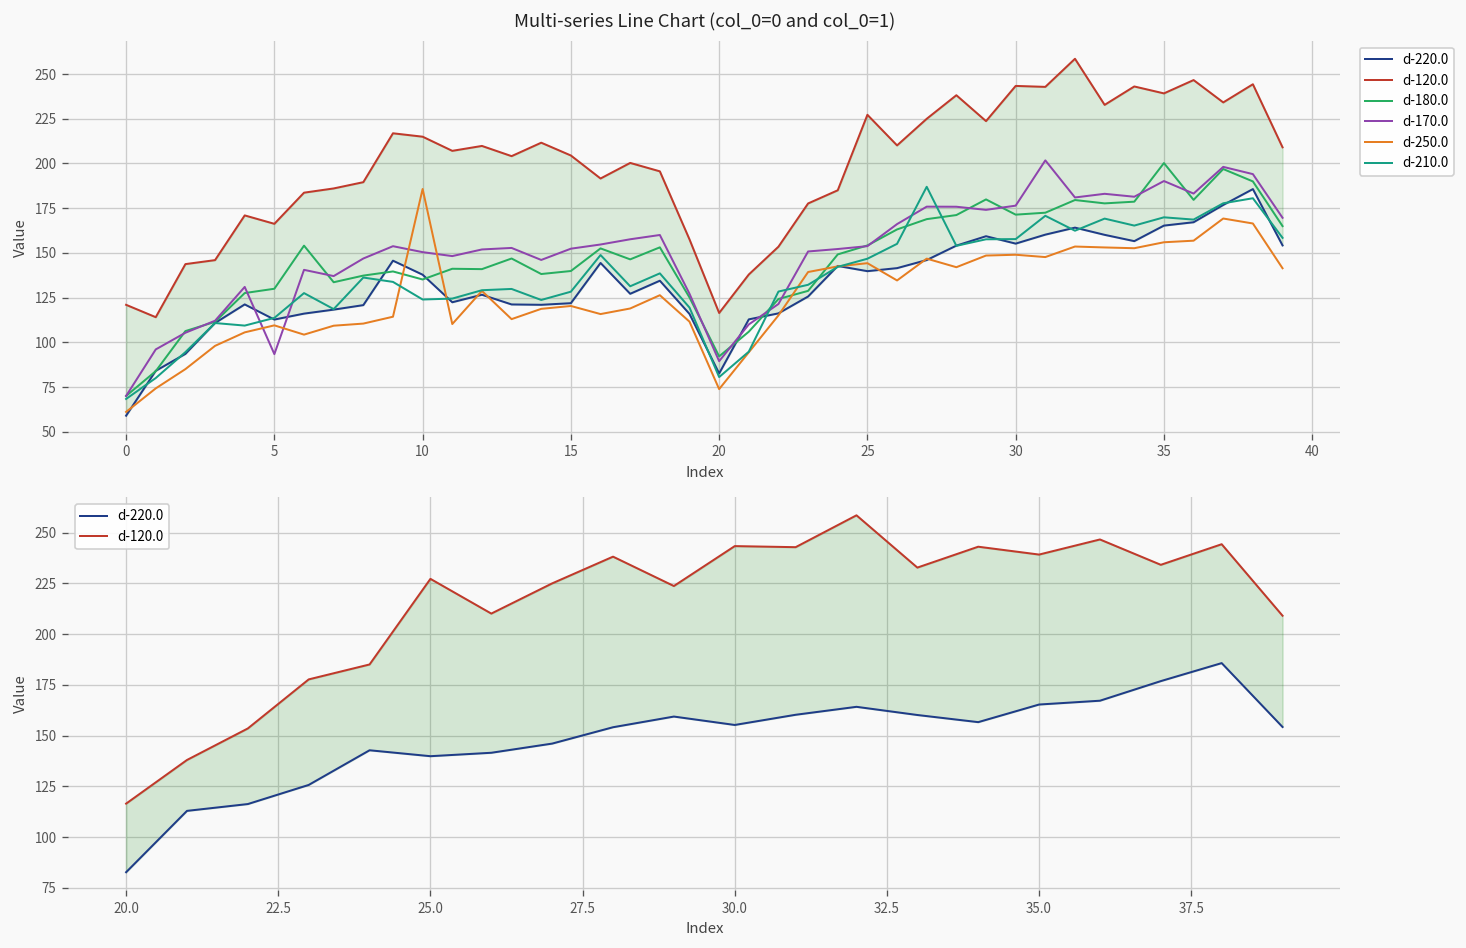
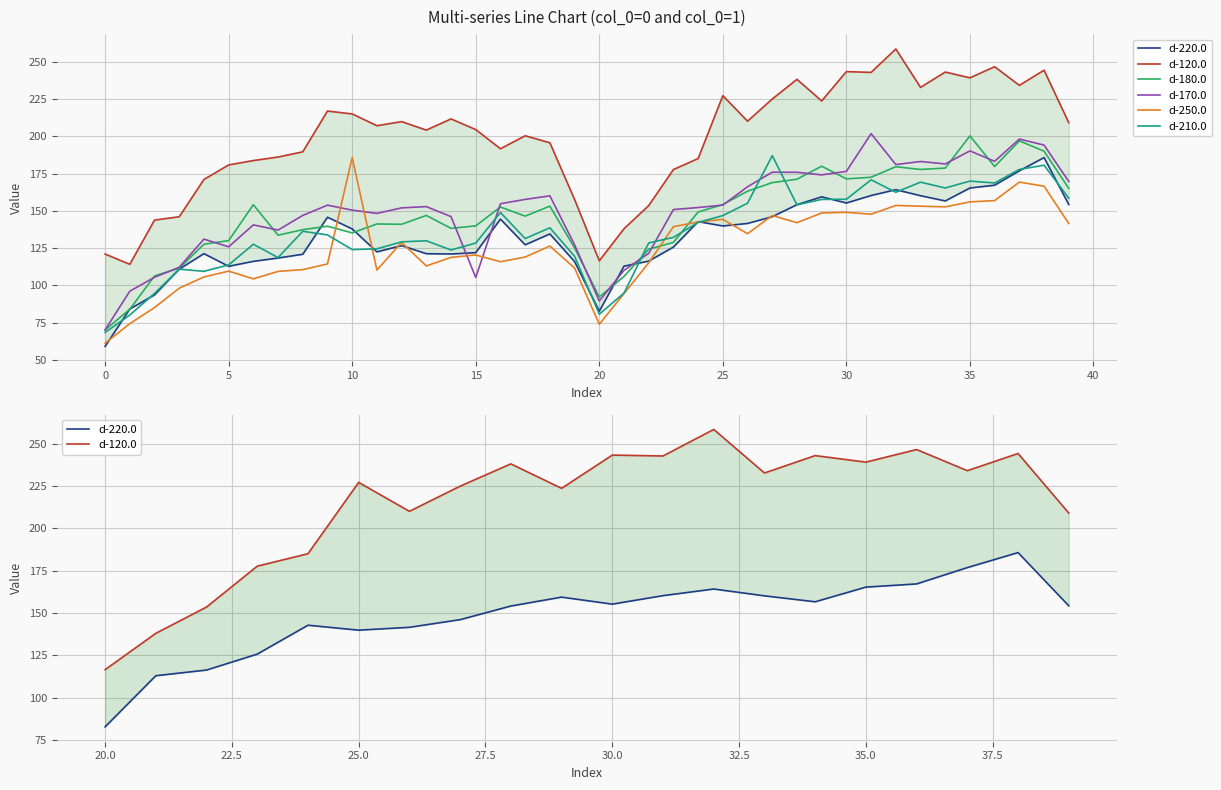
  {
    "Multi-series Line Chart (col_0=0 and col_0=1)": {
      "d-220.0": {
        "0": 59,
        "10": 138,
        "20": 83,
        "25": 140,
        "30": 155,
        "35": 165
      },
      "d-120.0": {
        "0": 121,
-       "5": 166,
+       "5": 181,
        "10": 215,
        "15": 204,
        "20": 116,
        "25": 227,
        "30": 243,
        "35": 239
      },
      "d-170.0": {
-       "5": 93,
+       "5": 126,
        "10": 150,
-       "15": 152,
+       "15": 105,
        "20": 90,
        "30": 176,
        "35": 190
      },
      "d-250.0": {
        "0": 61,
        "5": 110,
        "10": 186,
        "20": 74,
        "25": 144,
        "30": 149,
        "35": 156
      }
    }
  }
